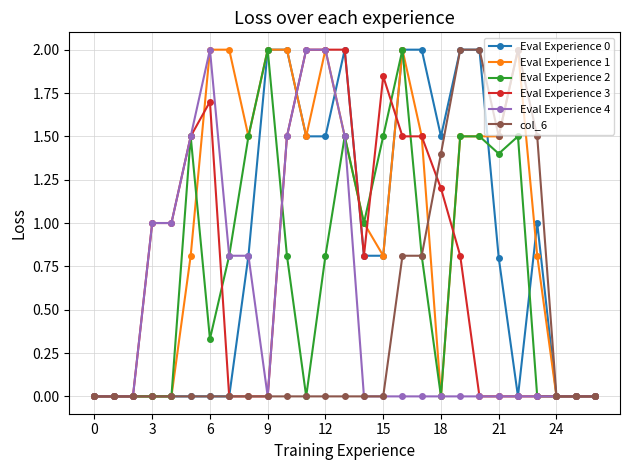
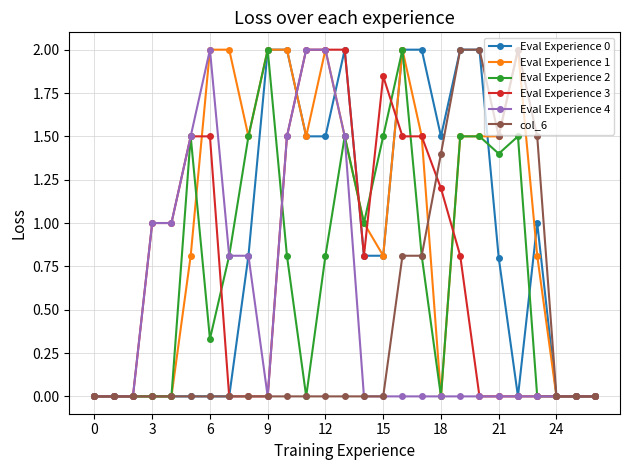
  {
    "Eval Experience 0": {
      "12": 1.5,
      "18": 1.5,
      "21": 0.8
    },
    "Eval Experience 2": {
      "6": 0.33,
      "12": 0.8,
      "15": 1.5,
      "21": 1.4
    },
    "Eval Experience 3": {
-     "6": 1.7,
+     "6": 1.5,
      "15": 1.85,
      "18": 1.2
    },
    "col_6": {
      "12": 0.0,
      "18": 1.4
    }
  }
